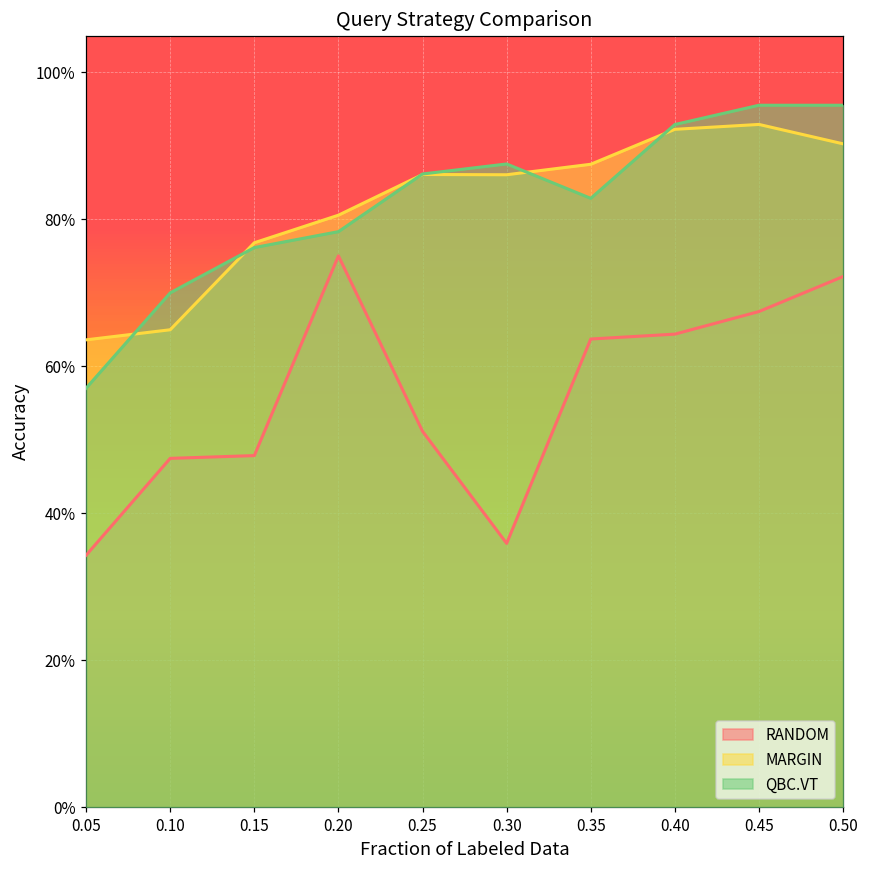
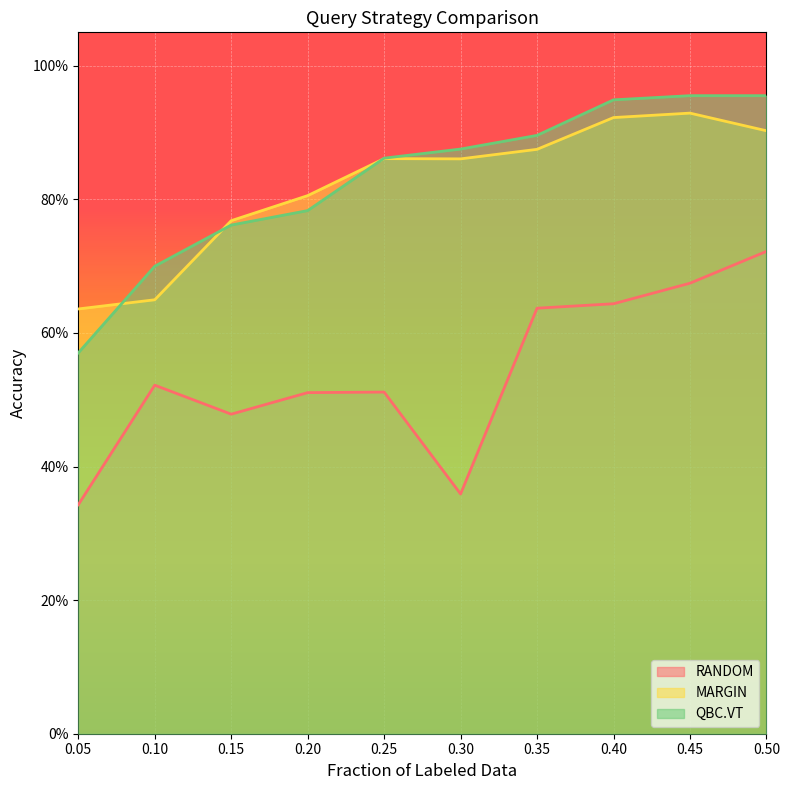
  {
    "RANDOM": {
      "0.05": "34%",
-     "0.10": "47%",
+     "0.10": "52%",
      "0.15": "48%",
-     "0.20": "75%",
+     "0.20": "51%",
      "0.25": "51%",
      "0.30": "36%",
      "0.35": "64%",
      "0.40": "64%",
      "0.45": "67%",
      "0.50": "72%"
    },
    "MARGIN": {
      "0.05": "64%",
      "0.10": "65%",
      "0.15": "77%",
      "0.20": "81%",
      "0.30": "86%",
      "0.35": "87%",
      "0.40": "92%",
      "0.45": "93%",
      "0.50": "90%"
    },
    "QBC.VT": {
      "0.05": "57%",
      "0.10": "70%",
      "0.15": "76%",
      "0.20": "78%",
      "0.30": "88%",
-     "0.35": "83%",
-     "0.40": "93%",
+     "0.35": "90%",
+     "0.40": "95%",
      "0.45": "96%",
      "0.50": "96%"
    }
  }
